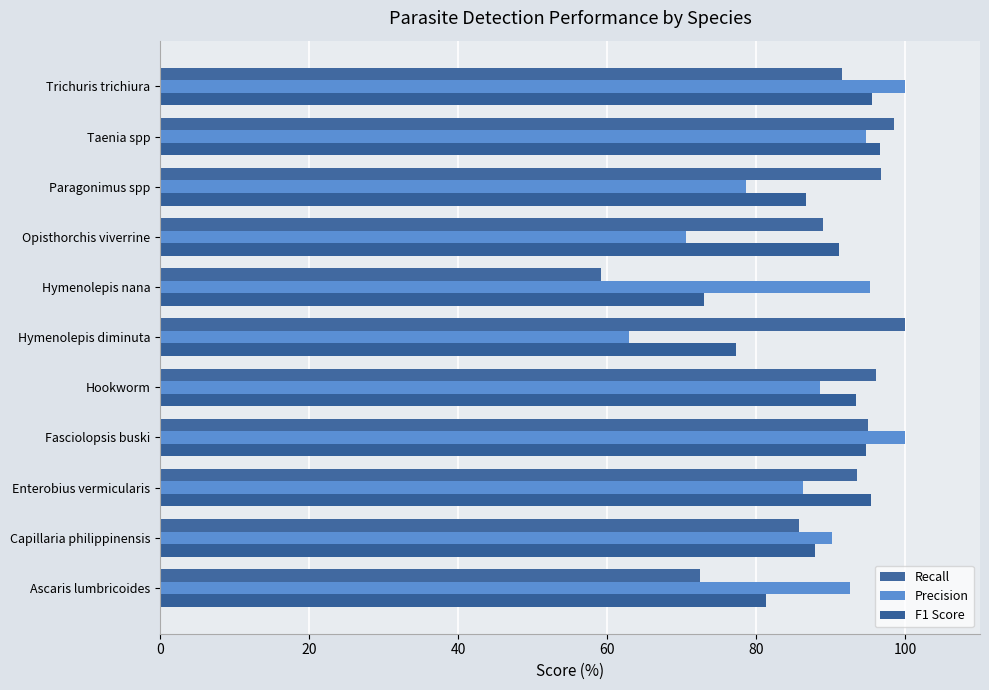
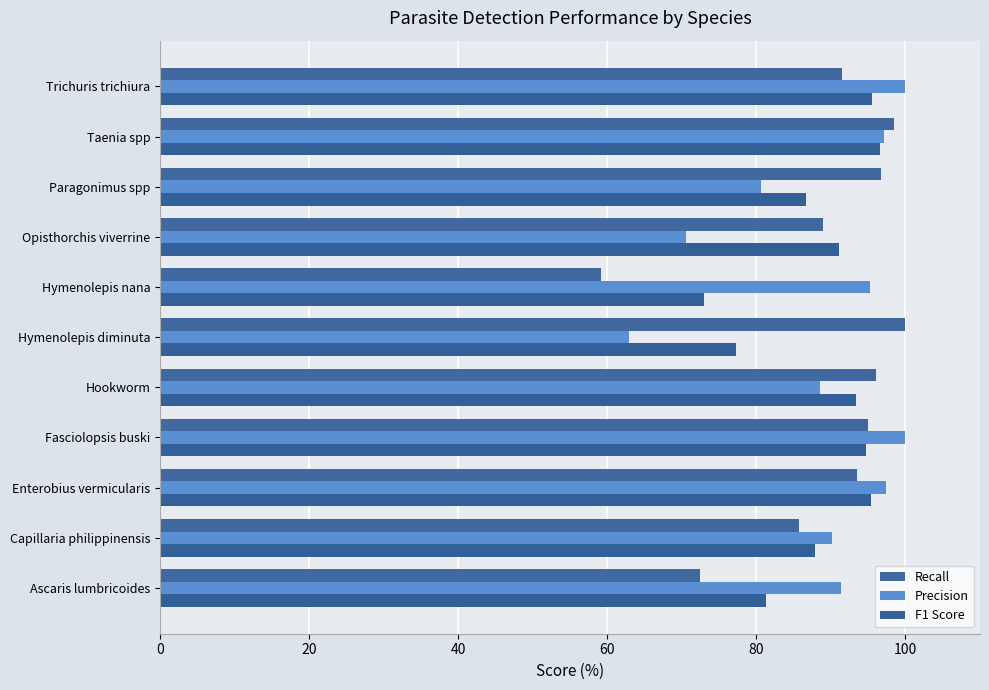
  {
    "Precision": {
      "Trichuris trichiura": 100,
-     "Taenia spp": 95,
-     "Paragonimus spp": 79,
+     "Taenia spp": 97,
+     "Paragonimus spp": 81,
      "Opisthorchis viverrine": 71,
      "Hymenolepis nana": 95,
      "Hymenolepis diminuta": 63,
      "Hookworm": 89,
      "Fasciolopsis buski": 100,
-     "Enterobius vermicularis": 86,
+     "Enterobius vermicularis": 97,
      "Capillaria philippinensis": 90,
-     "Ascaris lumbricoides": 93
+     "Ascaris lumbricoides": 91
    }
  }
